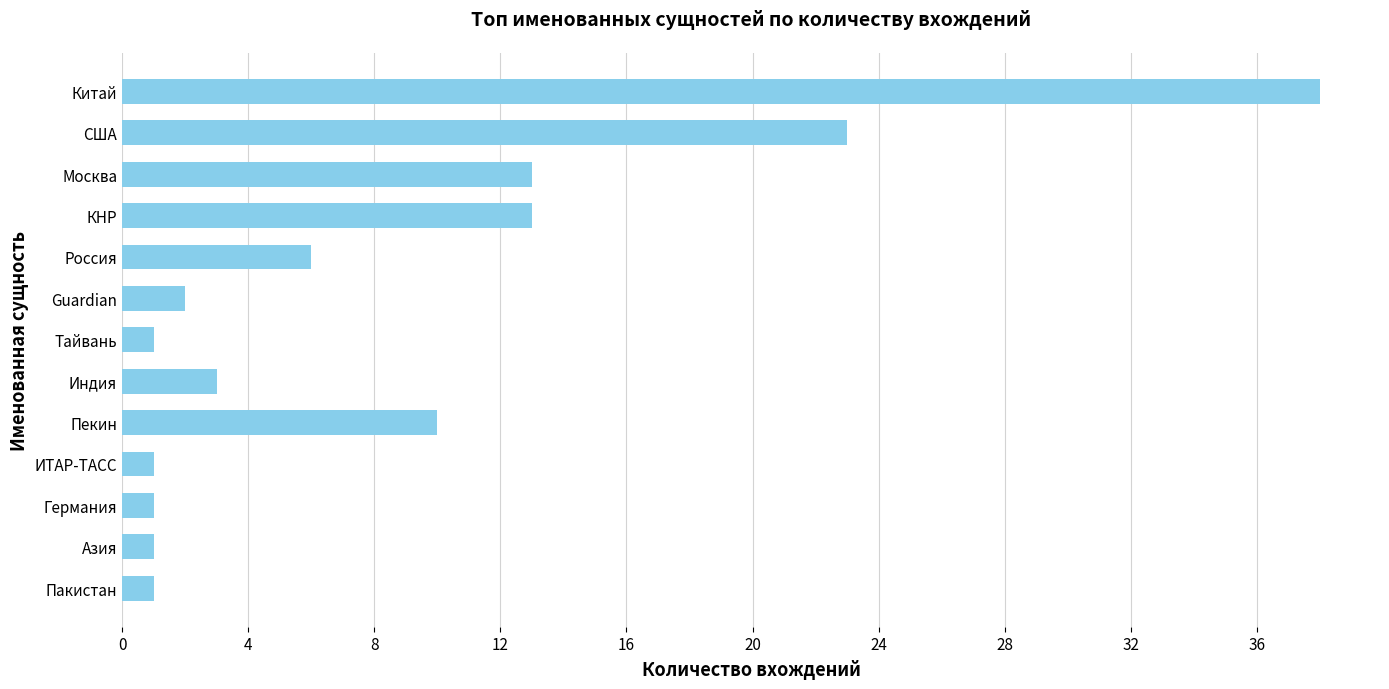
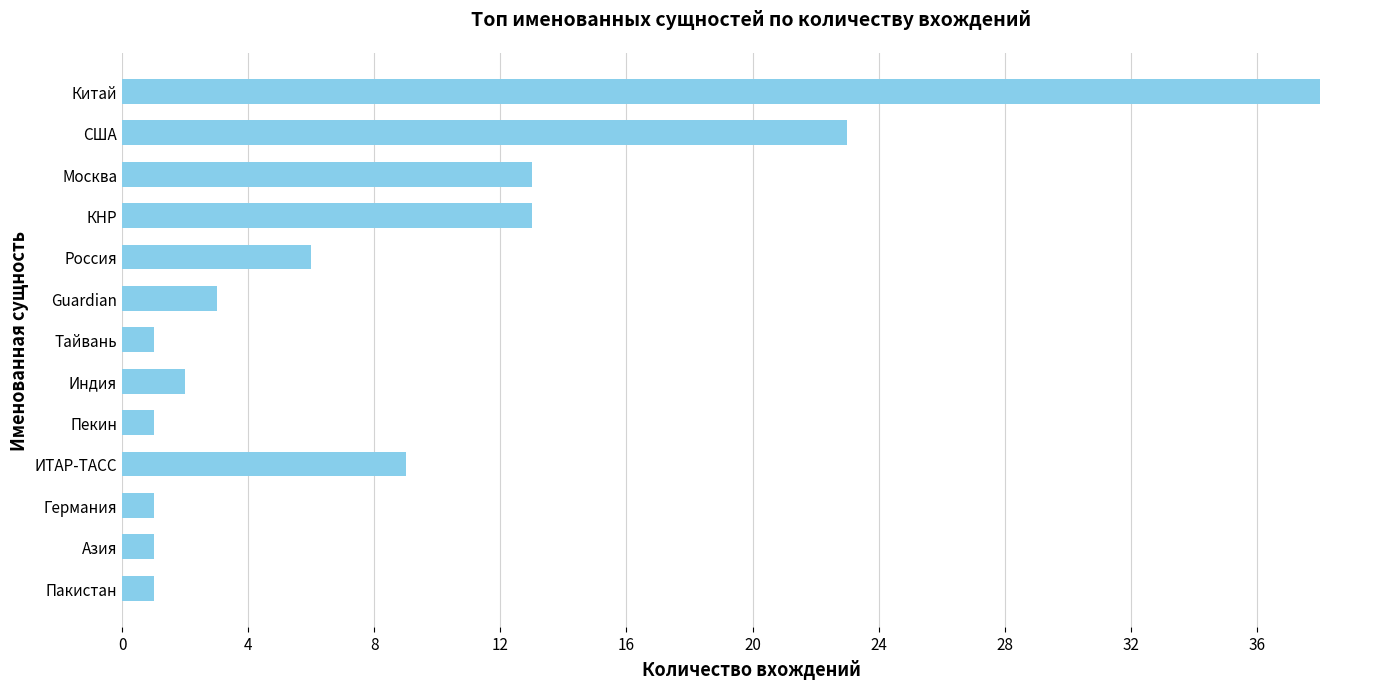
  {
    "Китай": 38,
    "США": 23,
    "Москва": 13,
    "КНР": 13,
    "Россия": 6,
-   "Guardian": 2,
+   "Guardian": 3,
    "Тайвань": 1,
-   "Индия": 3,
-   "Пекин": 10,
-   "ИТАР-ТАСС": 1,
+   "Индия": 2,
+   "Пекин": 1,
+   "ИТАР-ТАСС": 9,
    "Германия": 1,
    "Азия": 1,
    "Пакистан": 1
  }
